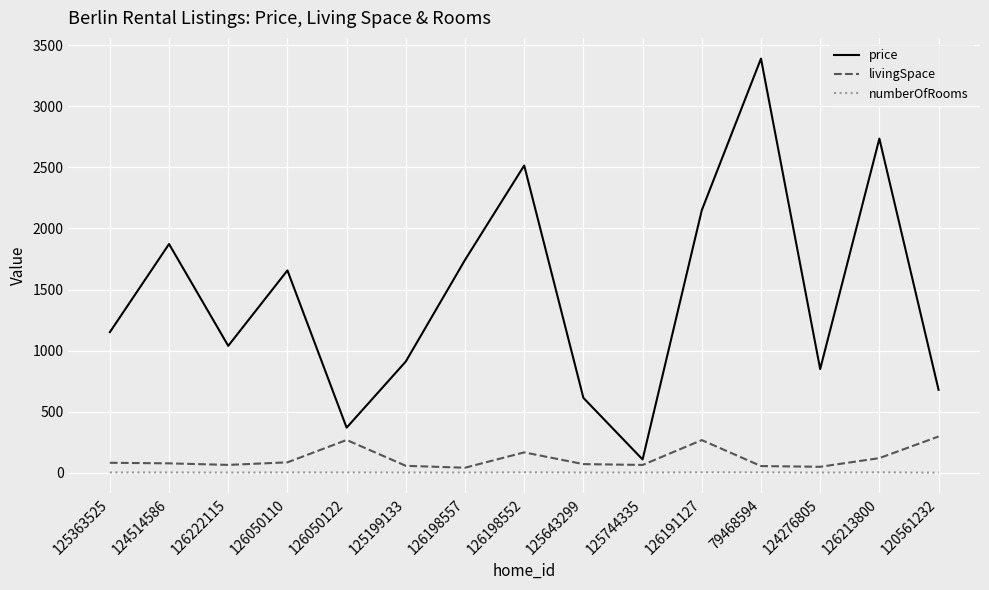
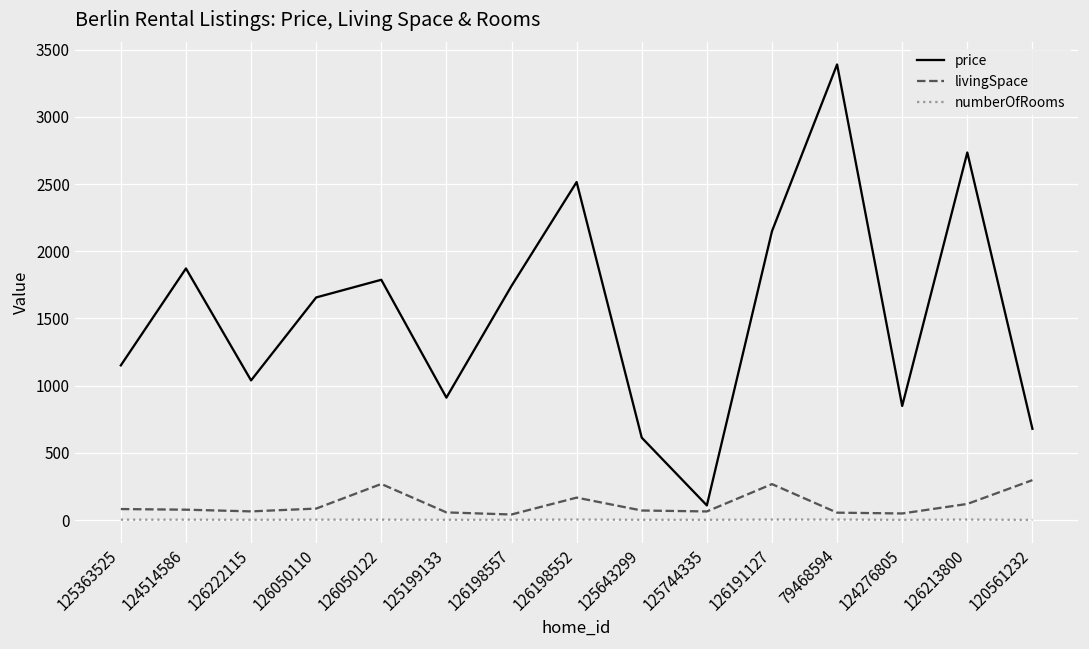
  {
    "price": {
      "125363525": 1150,
      "124514586": 1870,
      "126222115": 1040,
      "126050110": 1660,
-     "126050122": 370,
+     "126050122": 1790,
      "125199133": 910,
      "126198557": 1740,
      "126198552": 2520,
      "125643299": 610,
      "125744335": 110,
      "126191127": 2150,
      "79468594": 3390,
      "124276805": 850,
      "126213800": 2740,
      "120561232": 680
    },
    "livingSpace": {
      "125363525": 80,
      "124514586": 80,
      "126222115": 60,
      "126050110": 90,
      "126050122": 270,
      "125199133": 60,
      "126198557": 40,
      "126198552": 170,
      "125643299": 70,
      "125744335": 60,
      "126191127": 270,
      "79468594": 60,
      "124276805": 50,
      "126213800": 120,
      "120561232": 300
    },
    "numberOfRooms": {
      "125363525": 0,
      "124514586": 0,
      "126222115": 0,
      "126050110": 0,
      "126050122": 0,
      "125199133": 0,
      "126198557": 0,
      "126198552": 0,
      "125643299": 0,
      "125744335": 0,
      "126191127": 0,
      "79468594": 0,
      "124276805": 0,
      "126213800": 0,
      "120561232": 0
    }
  }
